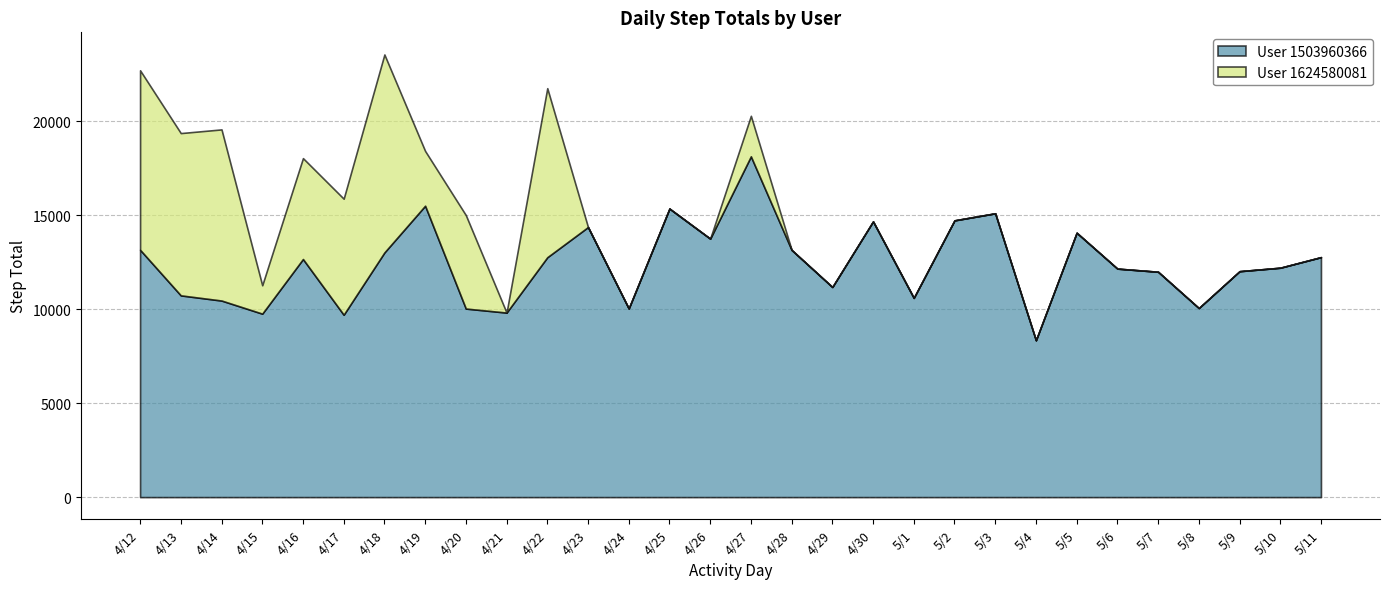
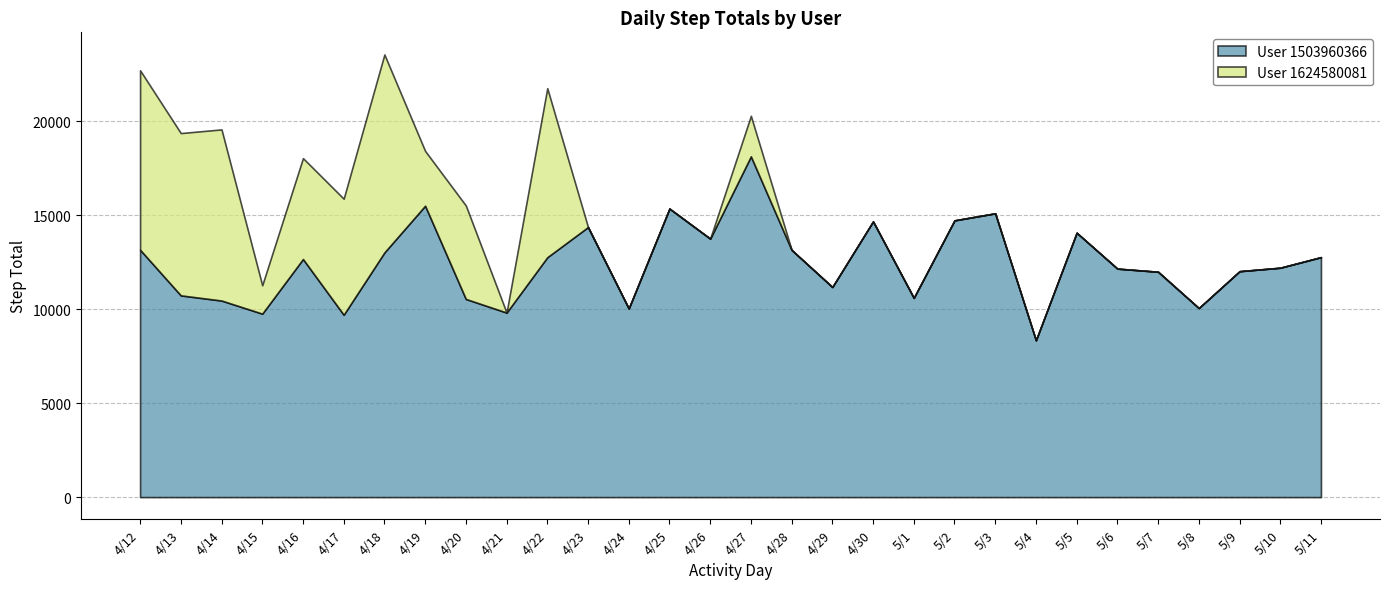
  {
    "User 1503960366": {
      "4/12": 13200,
      "4/13": 10700,
      "4/14": 10500,
      "4/15": 9800,
      "4/16": 12700,
      "4/17": 9700,
      "4/18": 13000,
      "4/19": 15500,
-     "4/20": 10000,
+     "4/20": 10500,
      "4/22": 12800,
      "4/27": 18100
    },
    "User 1624580081": {
      "4/12": 9600,
      "4/13": 8600,
      "4/14": 9100,
      "4/15": 1500,
      "4/16": 5400,
      "4/17": 6200,
      "4/18": 10500,
      "4/19": 2900,
      "4/20": 5000,
      "4/22": 9000,
      "4/27": 2200
    }
  }
